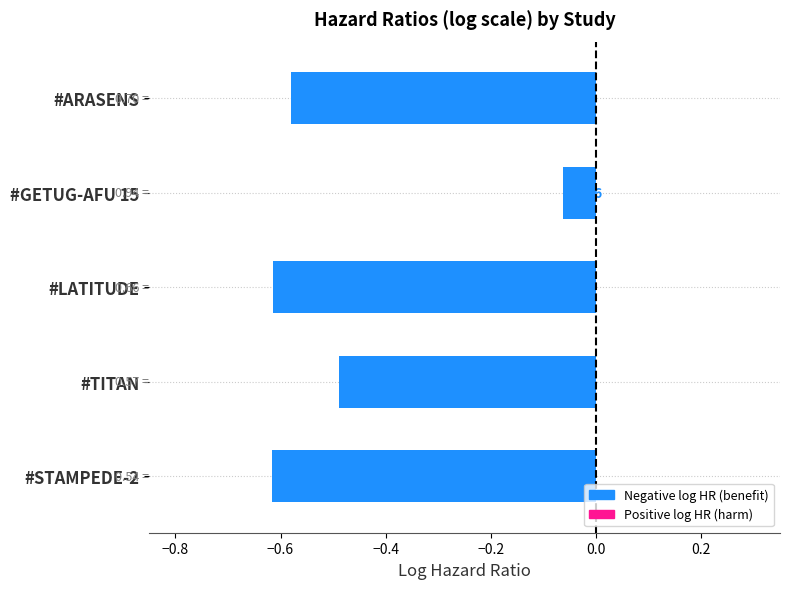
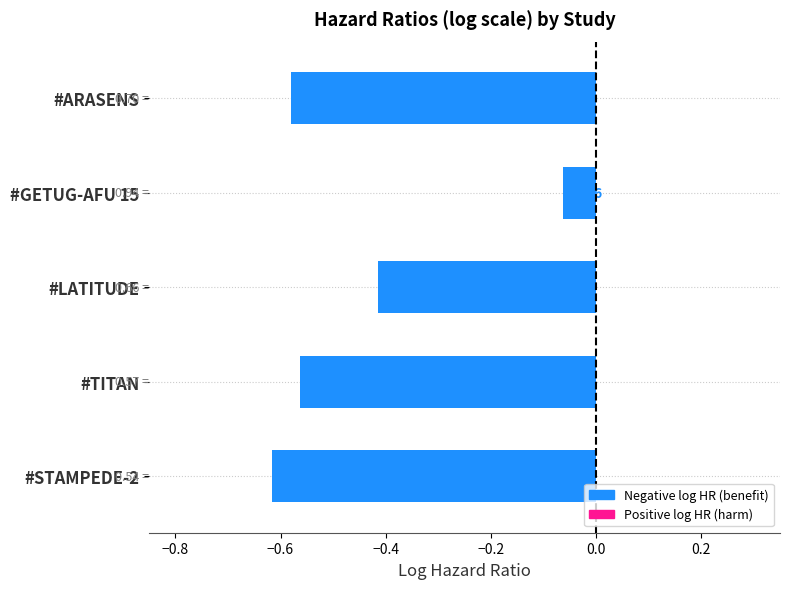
  {
    "#ARASENS": -0.58,
    "#GETUG-AFU 15": -0.06,
-   "#LATITUDE": -0.61,
-   "#TITAN": -0.49,
+   "#LATITUDE": -0.42,
+   "#TITAN": -0.56,
    "#STAMPEDE-2": -0.62
  }
